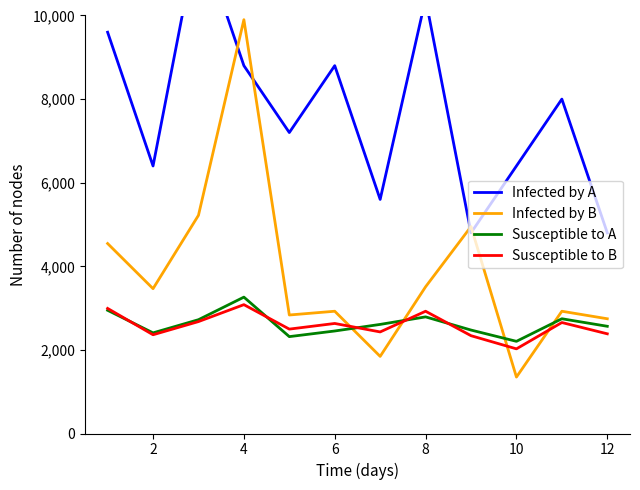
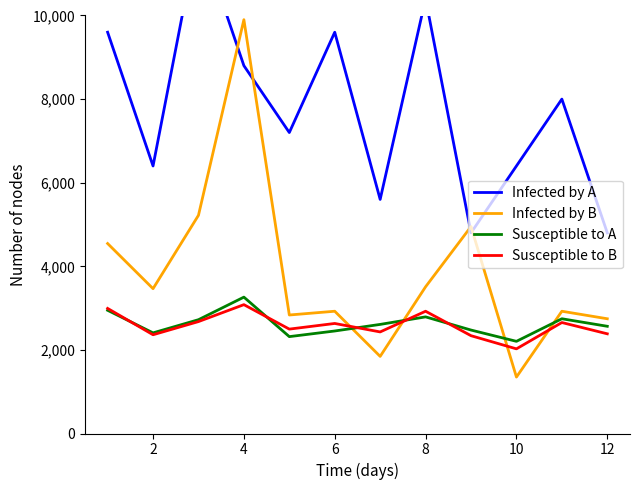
  {
    "Infected by A": {
      "2": "6,400",
      "4": "8,800",
-     "6": "8,800",
+     "6": "9,600",
      "10": "6,400"
    },
    "Infected by B": {
      "2": "3,500",
      "4": "9,900",
      "6": "2,900",
      "8": "3,500",
      "10": "1,400",
      "12": "2,700"
    },
    "Susceptible to A": {
      "4": "3,300",
      "6": "2,500",
      "8": "2,800",
      "10": "2,200",
      "12": "2,600"
    },
    "Susceptible to B": {
      "4": "3,100",
      "6": "2,600",
      "8": "2,900",
      "10": "2,000",
      "12": "2,400"
    }
  }
